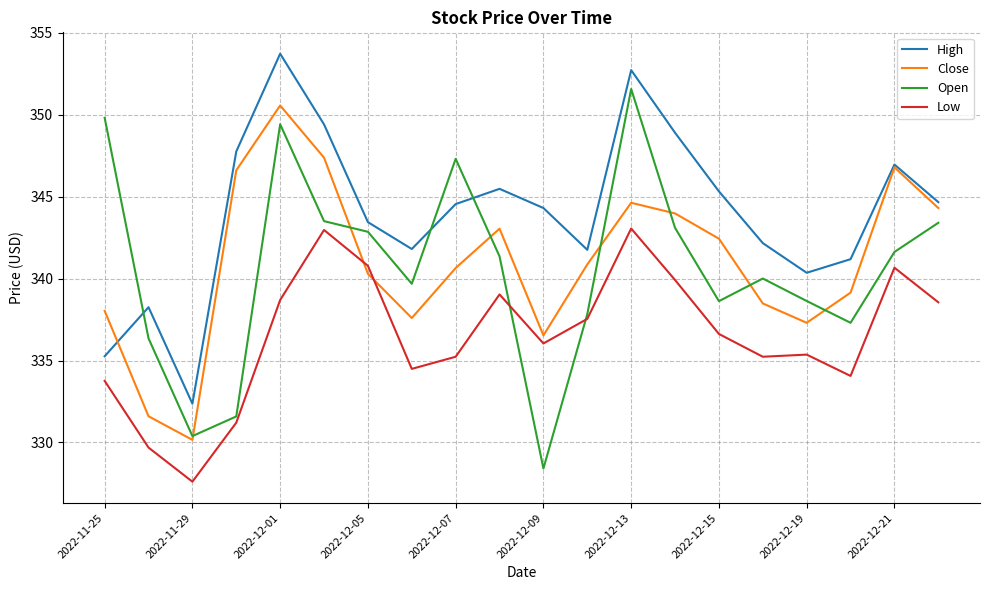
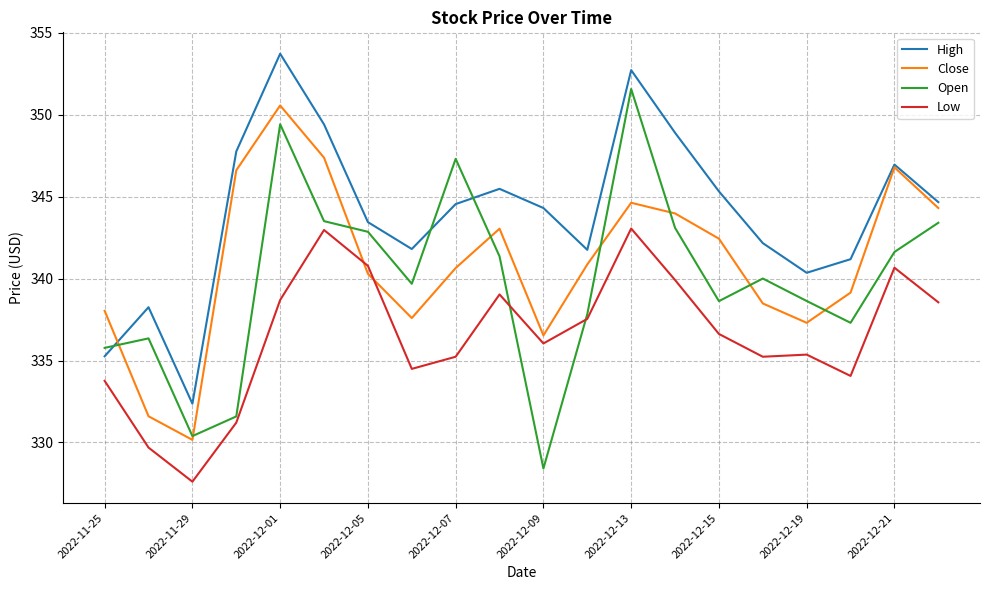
  {
    "High": {
      "2022-11-25": 335.3,
      "2022-11-29": 332.4,
      "2022-12-01": 353.7,
      "2022-12-05": 343.4,
      "2022-12-07": 344.5,
      "2022-12-09": 344.3,
      "2022-12-13": 352.7,
      "2022-12-15": 345.3,
      "2022-12-19": 340.4,
      "2022-12-21": 347.0
    },
    "Close": {
      "2022-11-25": 338.0,
      "2022-11-29": 330.2,
      "2022-12-01": 350.6,
      "2022-12-05": 340.3,
      "2022-12-07": 340.6,
      "2022-12-09": 336.5,
      "2022-12-13": 344.6,
      "2022-12-15": 342.4,
      "2022-12-19": 337.3,
      "2022-12-21": 346.8
    },
    "Open": {
-     "2022-11-25": 349.8,
+     "2022-11-25": 335.8,
      "2022-11-29": 330.4,
      "2022-12-01": 349.4,
      "2022-12-05": 342.9,
      "2022-12-07": 347.3,
      "2022-12-09": 328.4,
      "2022-12-13": 351.6,
      "2022-12-15": 338.6,
      "2022-12-19": 338.6,
      "2022-12-21": 341.6
    },
    "Low": {
      "2022-11-25": 333.8,
      "2022-11-29": 327.6,
      "2022-12-01": 338.7,
      "2022-12-05": 340.8,
      "2022-12-07": 335.2,
      "2022-12-09": 336.0,
      "2022-12-13": 343.0,
      "2022-12-15": 336.6,
      "2022-12-19": 335.4,
      "2022-12-21": 340.7
    }
  }
